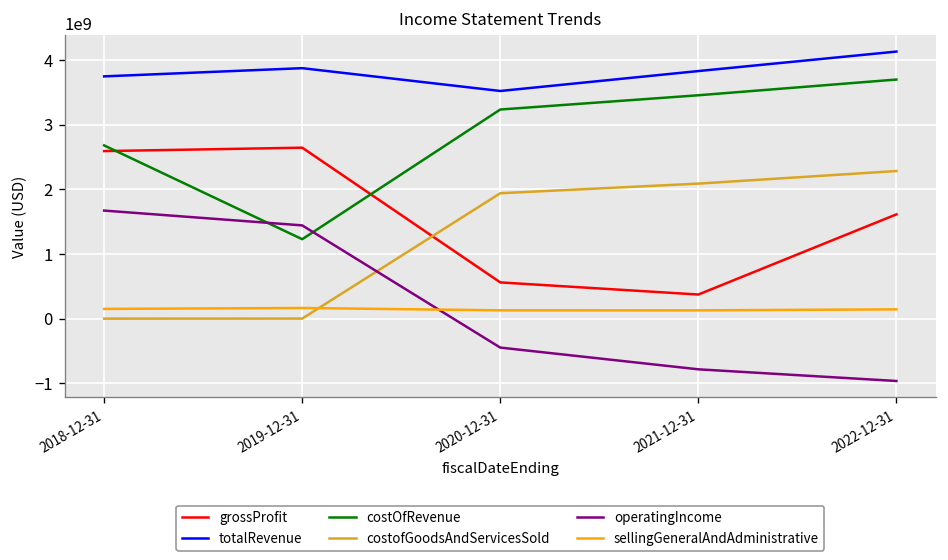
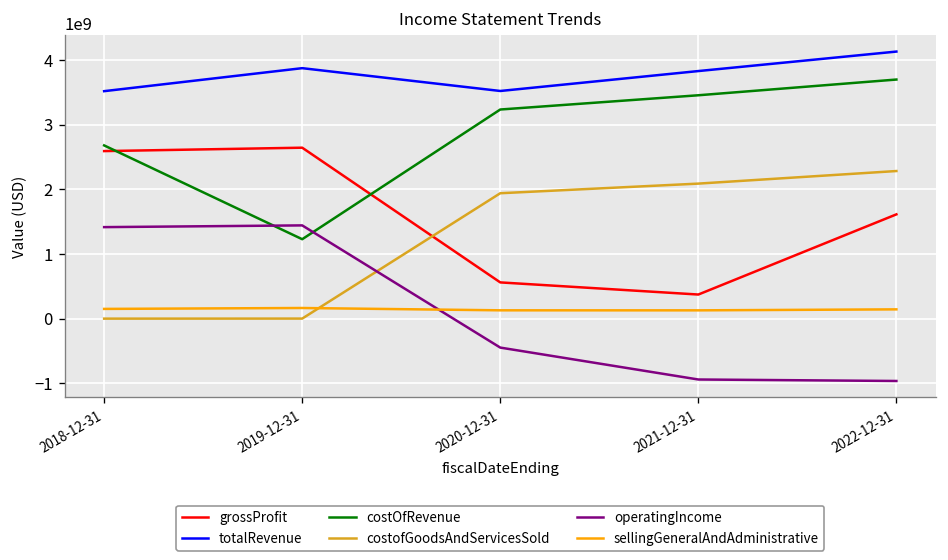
  {
    "grossProfit": {
      "2018-12-31": 2600000000,
      "2019-12-31": 2600000000,
      "2020-12-31": 600000000,
      "2021-12-31": 400000000,
      "2022-12-31": 1600000000
    },
    "totalRevenue": {
-     "2018-12-31": 3700000000,
+     "2018-12-31": 3500000000,
      "2019-12-31": 3900000000,
      "2020-12-31": 3500000000,
      "2021-12-31": 3800000000,
      "2022-12-31": 4100000000
    },
    "costOfRevenue": {
      "2018-12-31": 2700000000,
      "2019-12-31": 1200000000,
      "2020-12-31": 3200000000,
      "2021-12-31": 3500000000,
      "2022-12-31": 3700000000
    },
    "operatingIncome": {
-     "2018-12-31": 1700000000,
+     "2018-12-31": 1400000000,
      "2019-12-31": 1400000000,
      "2020-12-31": -400000000,
-     "2021-12-31": -800000000,
+     "2021-12-31": -900000000,
      "2022-12-31": -1000000000
    }
  }
